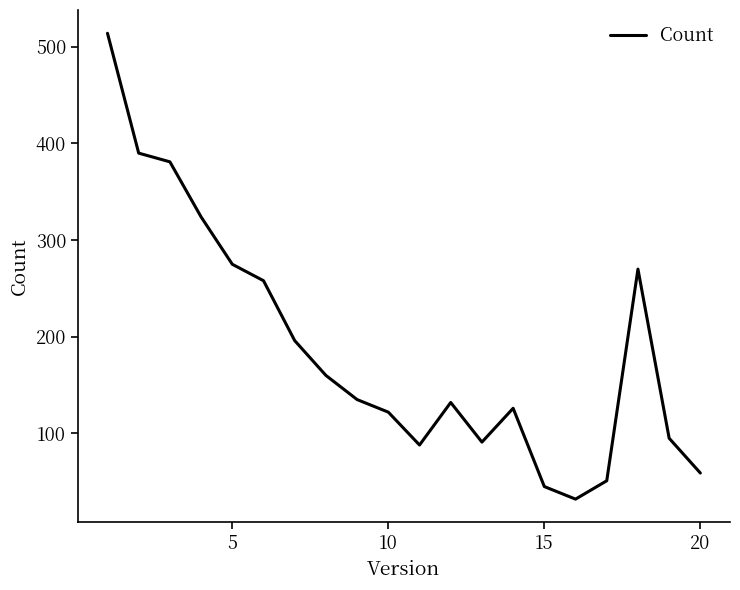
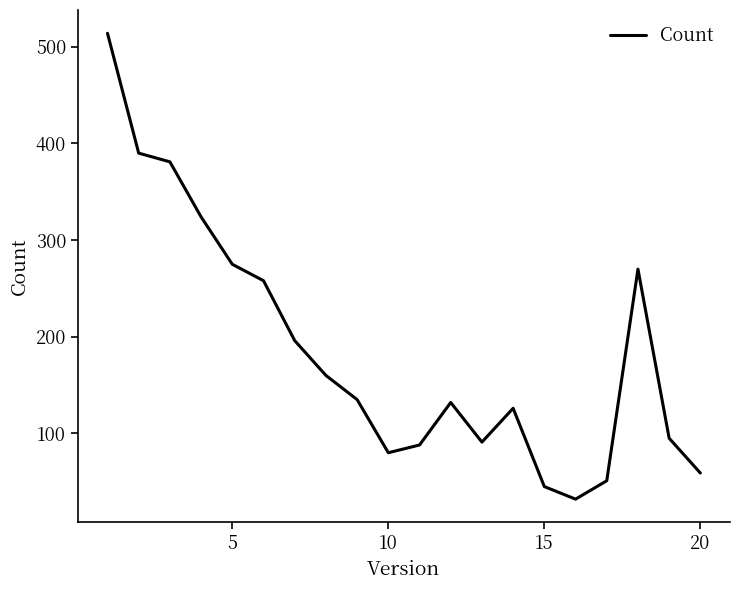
  {
    "5": 280,
-   "10": 120,
+   "10": 80,
    "15": 50,
    "20": 60
  }
